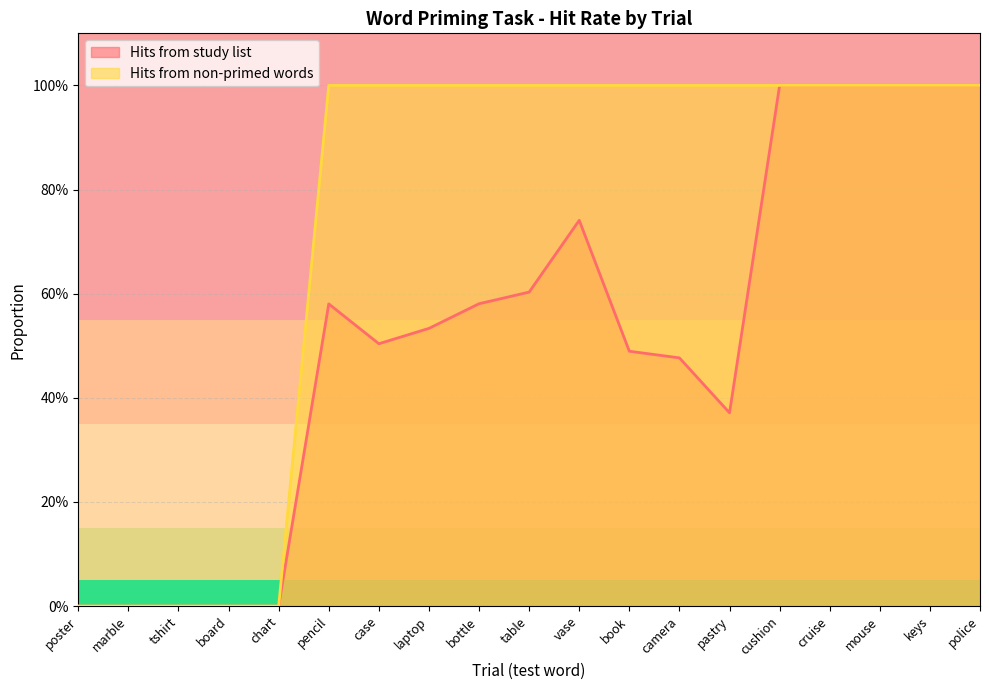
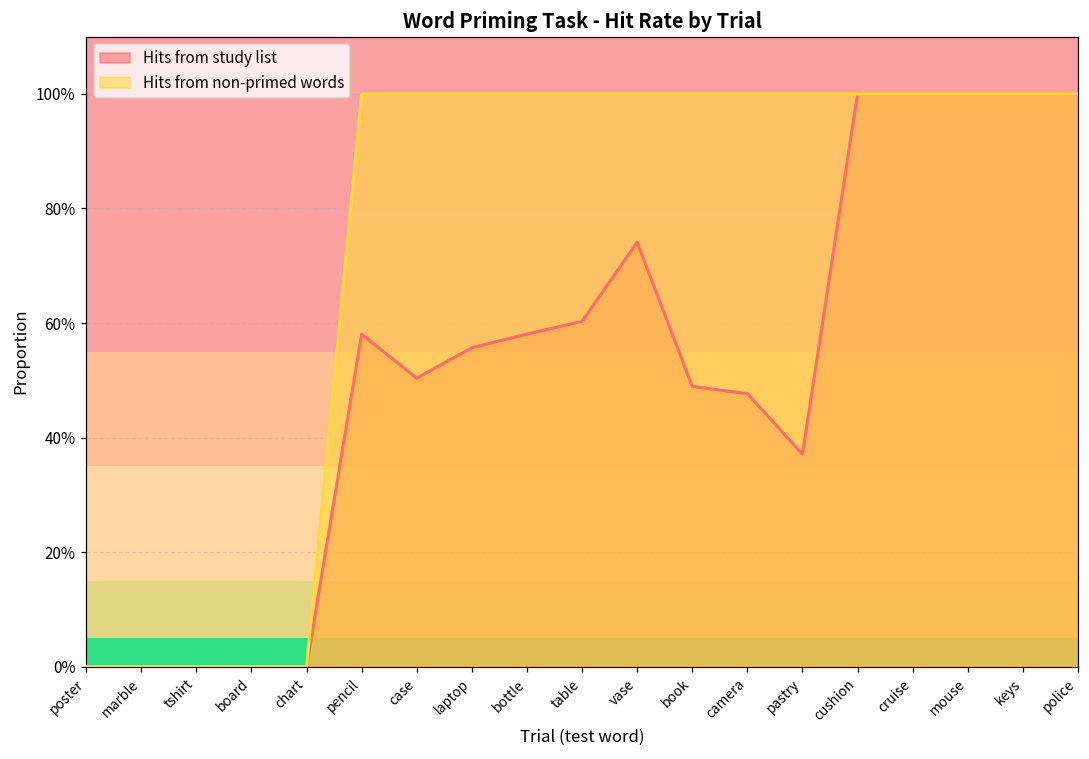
  {
    "Hits from study list": {
      "pencil": "58%",
      "case": "50%",
-     "laptop": "53%",
+     "laptop": "56%",
      "bottle": "58%",
      "table": "60%",
      "vase": "74%",
      "book": "49%",
      "camera": "48%",
      "pastry": "37%"
    },
    "Hits from non-primed words": {
      "pencil": "100%",
      "case": "100%",
      "laptop": "100%",
      "bottle": "100%",
      "table": "100%",
      "vase": "100%",
      "book": "100%",
      "camera": "100%",
      "pastry": "100%"
    }
  }
